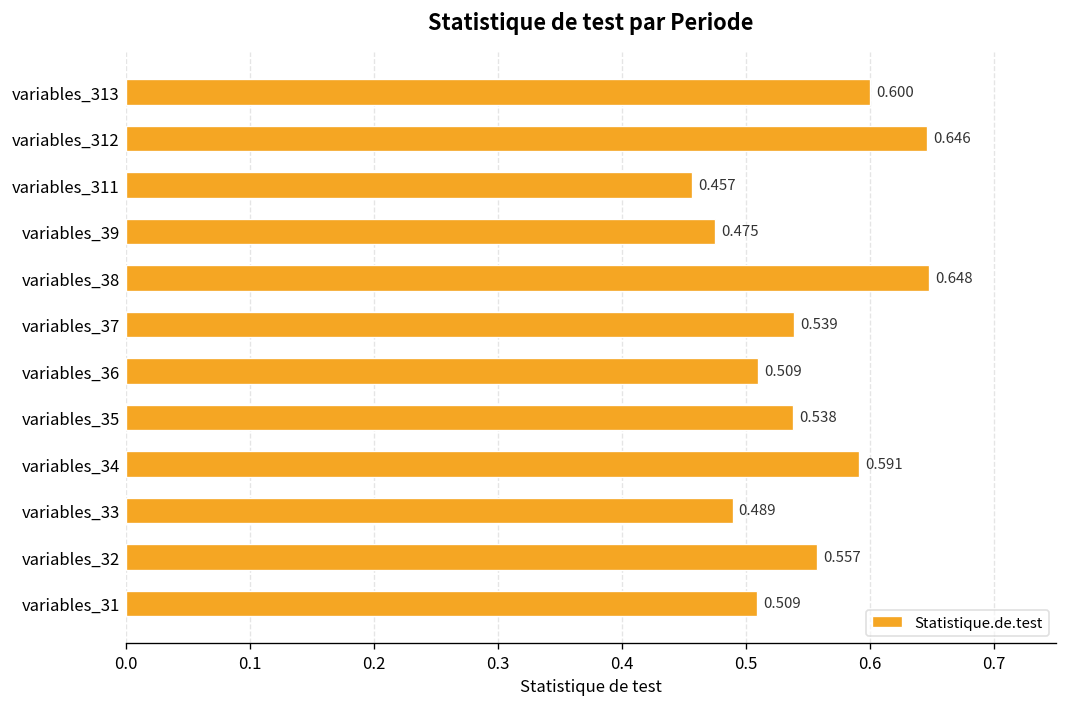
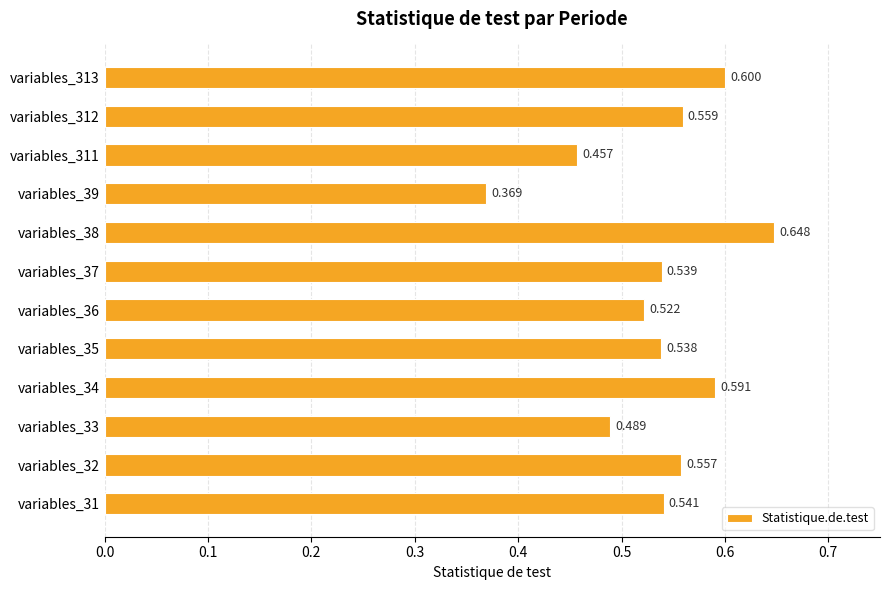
  {
    "variables_313": 0.600,
-   "variables_312": 0.646,
+   "variables_312": 0.559,
    "variables_311": 0.457,
-   "variables_39": 0.475,
+   "variables_39": 0.369,
    "variables_38": 0.648,
    "variables_37": 0.539,
-   "variables_36": 0.509,
+   "variables_36": 0.522,
    "variables_35": 0.538,
    "variables_34": 0.591,
    "variables_33": 0.489,
    "variables_32": 0.557,
-   "variables_31": 0.509
+   "variables_31": 0.541
  }
